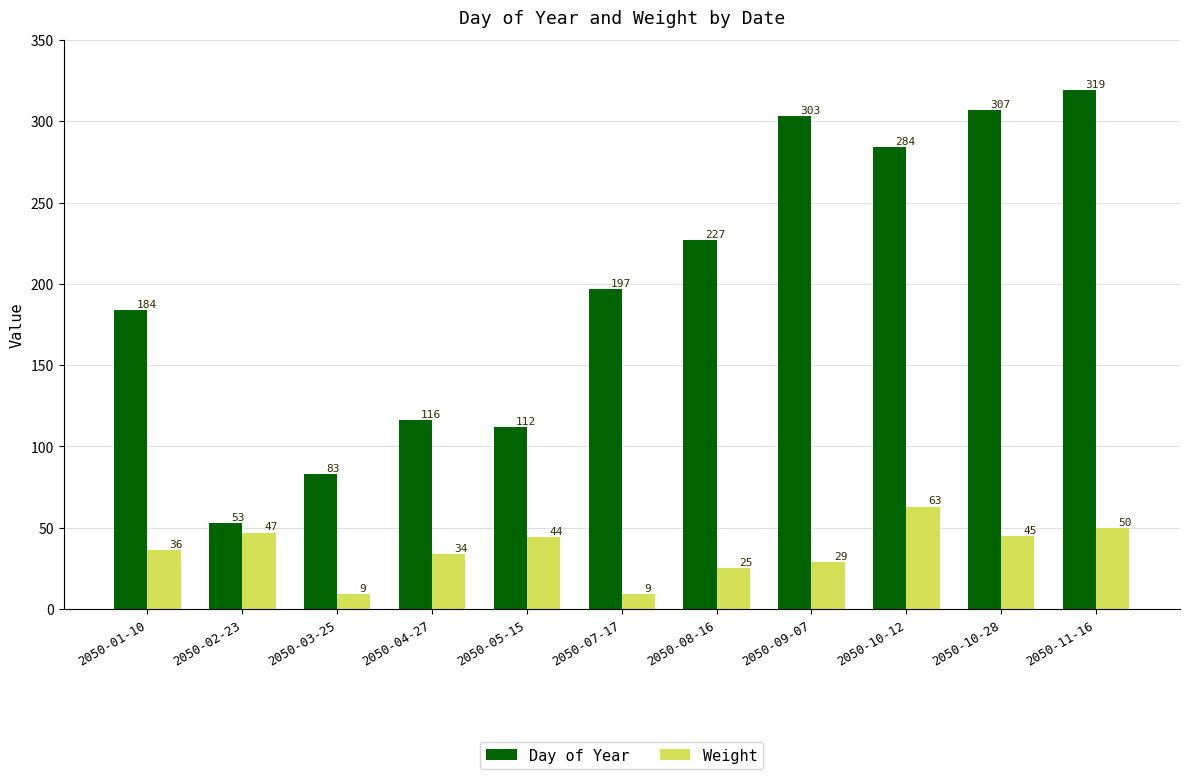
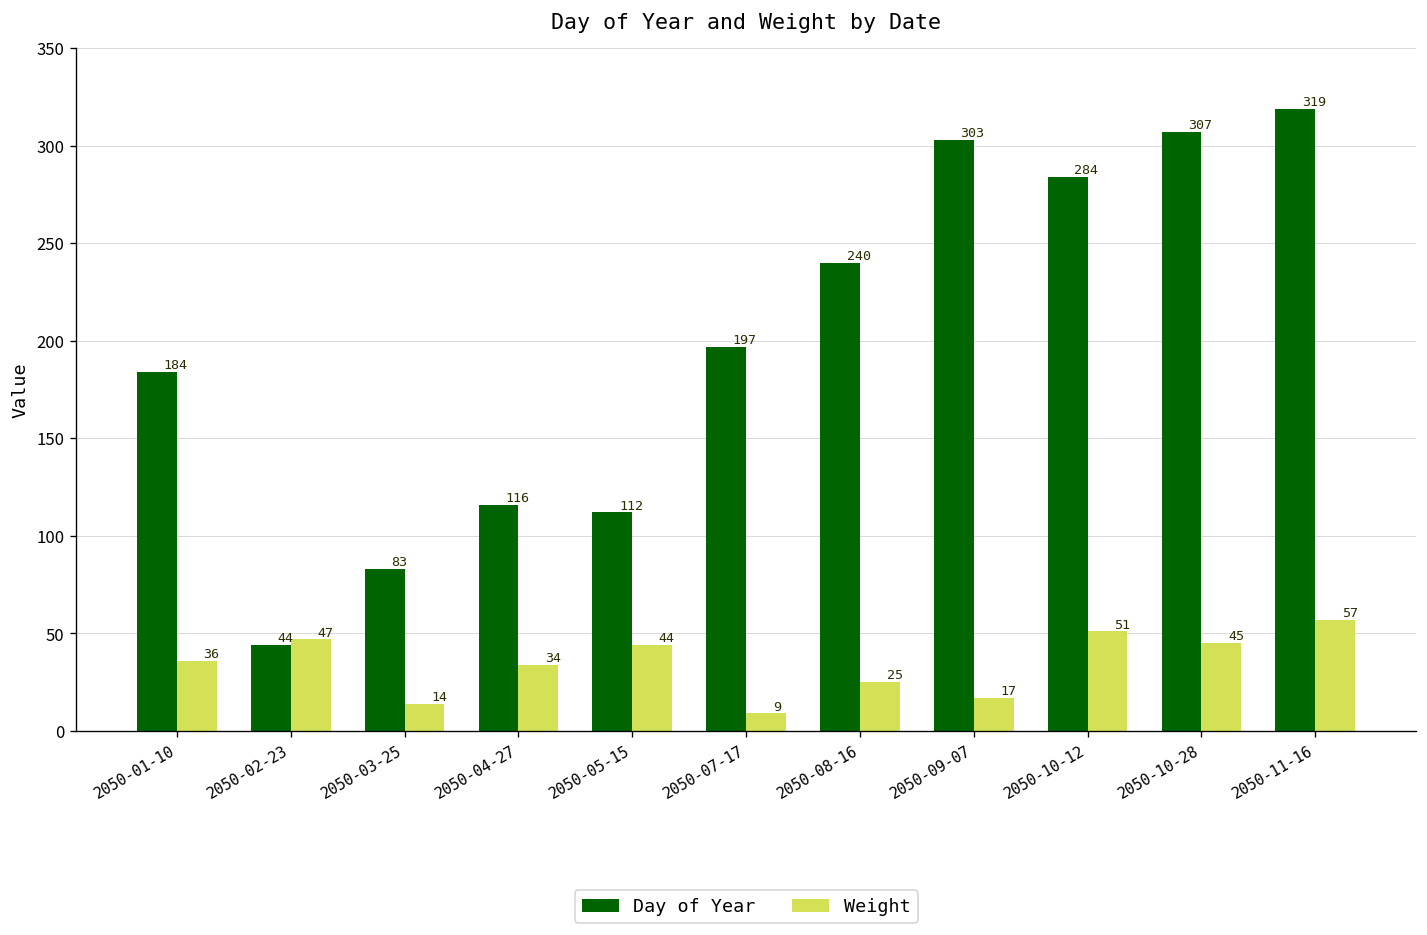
  {
    "Day of Year": {
      "2050-01-10": 184,
-     "2050-02-23": 53,
+     "2050-02-23": 44,
      "2050-03-25": 83,
      "2050-04-27": 116,
      "2050-05-15": 112,
      "2050-07-17": 197,
-     "2050-08-16": 227,
+     "2050-08-16": 240,
      "2050-09-07": 303,
      "2050-10-12": 284,
      "2050-10-28": 307,
      "2050-11-16": 319
    },
    "Weight": {
      "2050-01-10": 36,
      "2050-02-23": 47,
-     "2050-03-25": 9,
+     "2050-03-25": 14,
      "2050-04-27": 34,
      "2050-05-15": 44,
      "2050-07-17": 9,
      "2050-08-16": 25,
-     "2050-09-07": 29,
-     "2050-10-12": 63,
+     "2050-09-07": 17,
+     "2050-10-12": 51,
      "2050-10-28": 45,
-     "2050-11-16": 50
+     "2050-11-16": 57
    }
  }
